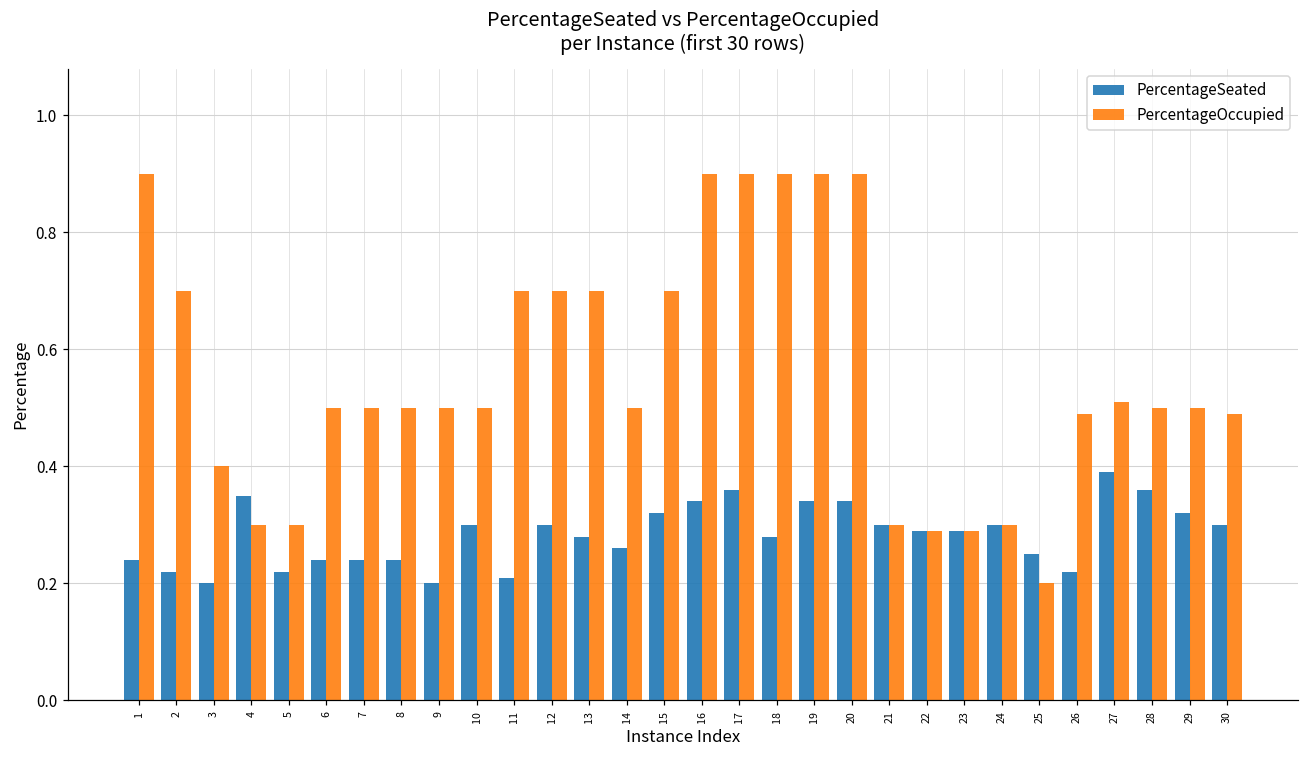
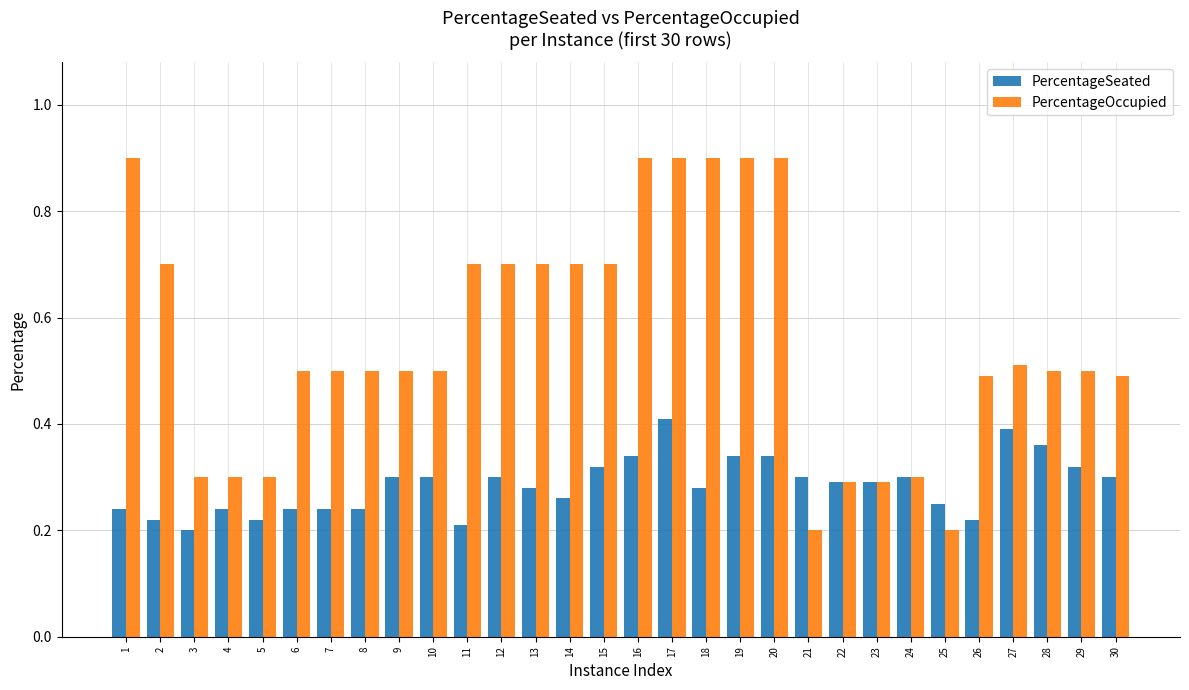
  {
    "PercentageSeated": {
      "1": 0.24,
      "2": 0.22,
      "3": 0.20,
-     "4": 0.35,
+     "4": 0.24,
      "5": 0.22,
      "6": 0.24,
      "7": 0.24,
      "8": 0.24,
-     "9": 0.2,
+     "9": 0.3,
      "10": 0.30,
      "11": 0.21,
      "12": 0.30,
      "13": 0.28,
      "14": 0.26,
      "15": 0.32,
      "16": 0.34,
-     "17": 0.36,
+     "17": 0.41,
      "18": 0.28,
      "19": 0.34,
      "20": 0.34,
      "21": 0.30,
      "22": 0.29,
      "23": 0.29,
      "24": 0.30,
      "25": 0.25,
      "26": 0.22,
      "27": 0.39,
      "28": 0.36,
      "29": 0.32,
      "30": 0.30
    },
    "PercentageOccupied": {
      "1": 0.9,
      "2": 0.7,
-     "3": 0.4,
+     "3": 0.3,
      "4": 0.3,
      "5": 0.3,
      "6": 0.5,
      "7": 0.5,
      "8": 0.5,
      "9": 0.5,
      "10": 0.5,
      "11": 0.7,
      "12": 0.7,
      "13": 0.7,
-     "14": 0.5,
+     "14": 0.7,
      "15": 0.7,
      "16": 0.9,
      "17": 0.9,
      "18": 0.9,
      "19": 0.9,
      "20": 0.9,
-     "21": 0.3,
+     "21": 0.2,
      "22": 0.29,
      "23": 0.29,
      "24": 0.3,
      "25": 0.2,
      "26": 0.49,
      "27": 0.51,
      "28": 0.5,
      "29": 0.5,
      "30": 0.49
    }
  }
